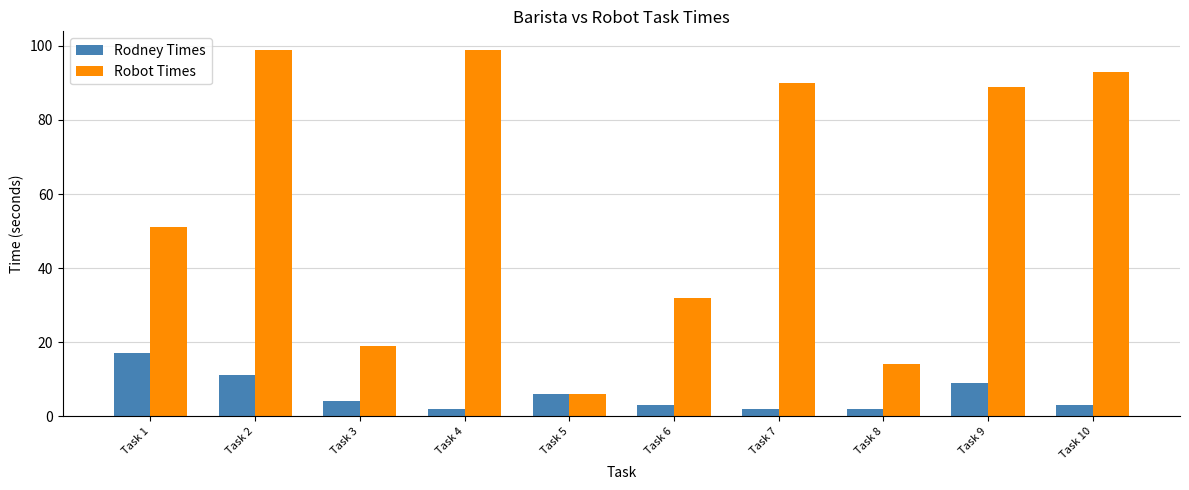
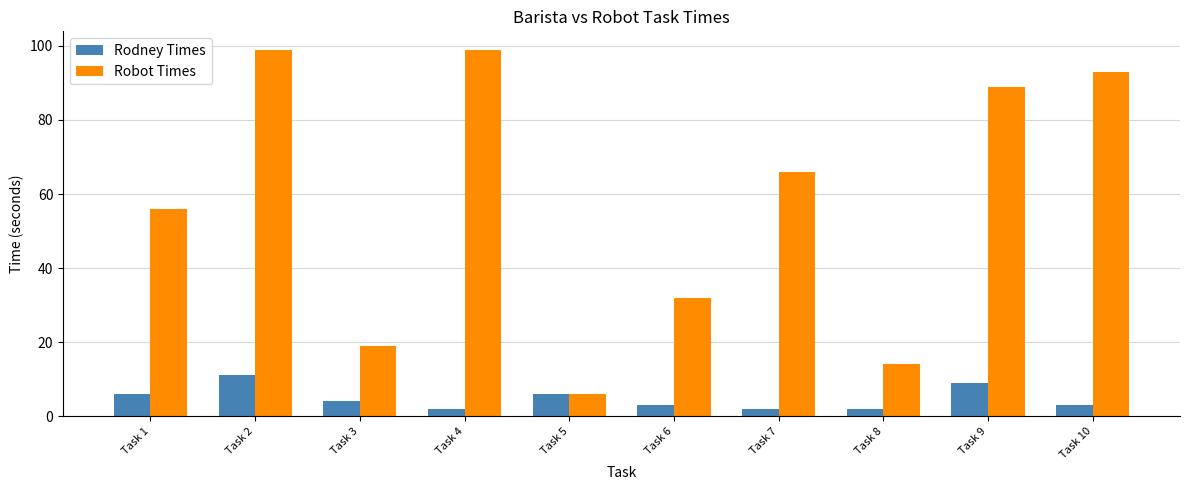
  {
    "Rodney Times": {
-     "Task 1": 17,
+     "Task 1": 6,
      "Task 2": 11,
      "Task 3": 4,
      "Task 4": 2,
      "Task 5": 6,
      "Task 6": 3,
      "Task 7": 2,
      "Task 8": 2,
      "Task 9": 9,
      "Task 10": 3
    },
    "Robot Times": {
-     "Task 1": 51,
+     "Task 1": 56,
      "Task 2": 99,
      "Task 3": 19,
      "Task 4": 99,
      "Task 5": 6,
      "Task 6": 32,
-     "Task 7": 90,
+     "Task 7": 66,
      "Task 8": 14,
      "Task 9": 89,
      "Task 10": 93
    }
  }
